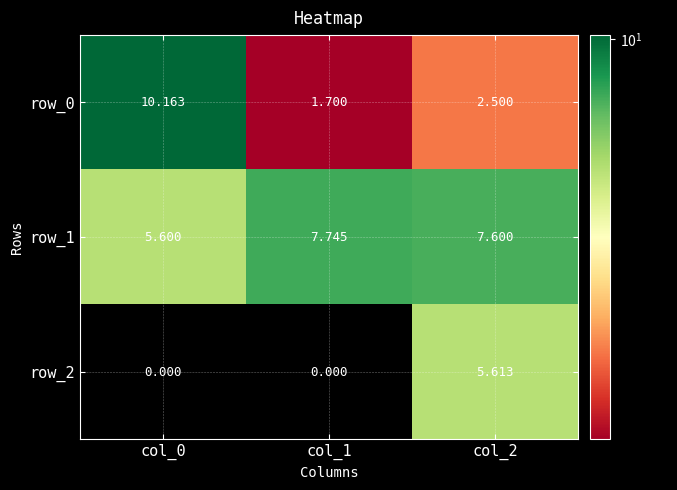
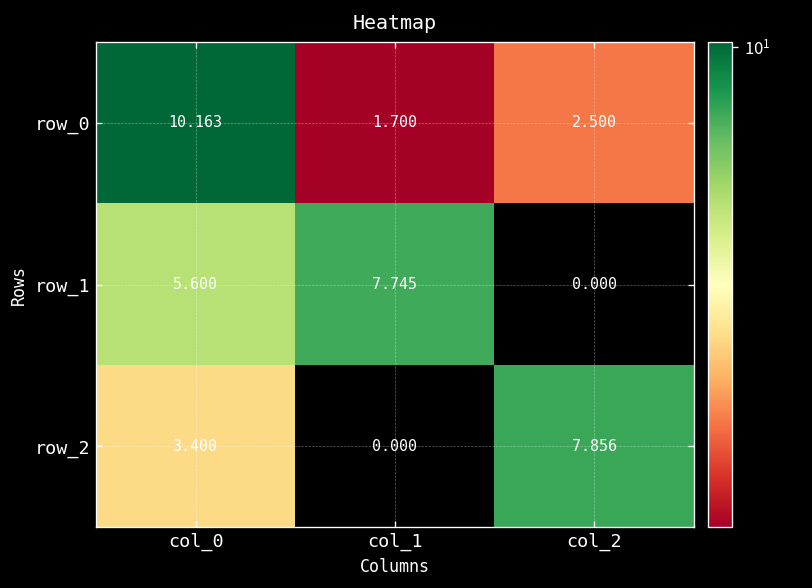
  {
    "row_0": {
      "col_0": 10.163,
      "col_1": 1.700,
      "col_2": 2.500
    },
    "row_1": {
      "col_0": 5.600,
      "col_1": 7.745,
-     "col_2": 7.600
+     "col_2": 0.000
    },
    "row_2": {
-     "col_0": 0.000,
+     "col_0": 3.400,
      "col_1": 0.000,
-     "col_2": 5.613
+     "col_2": 7.856
    }
  }
